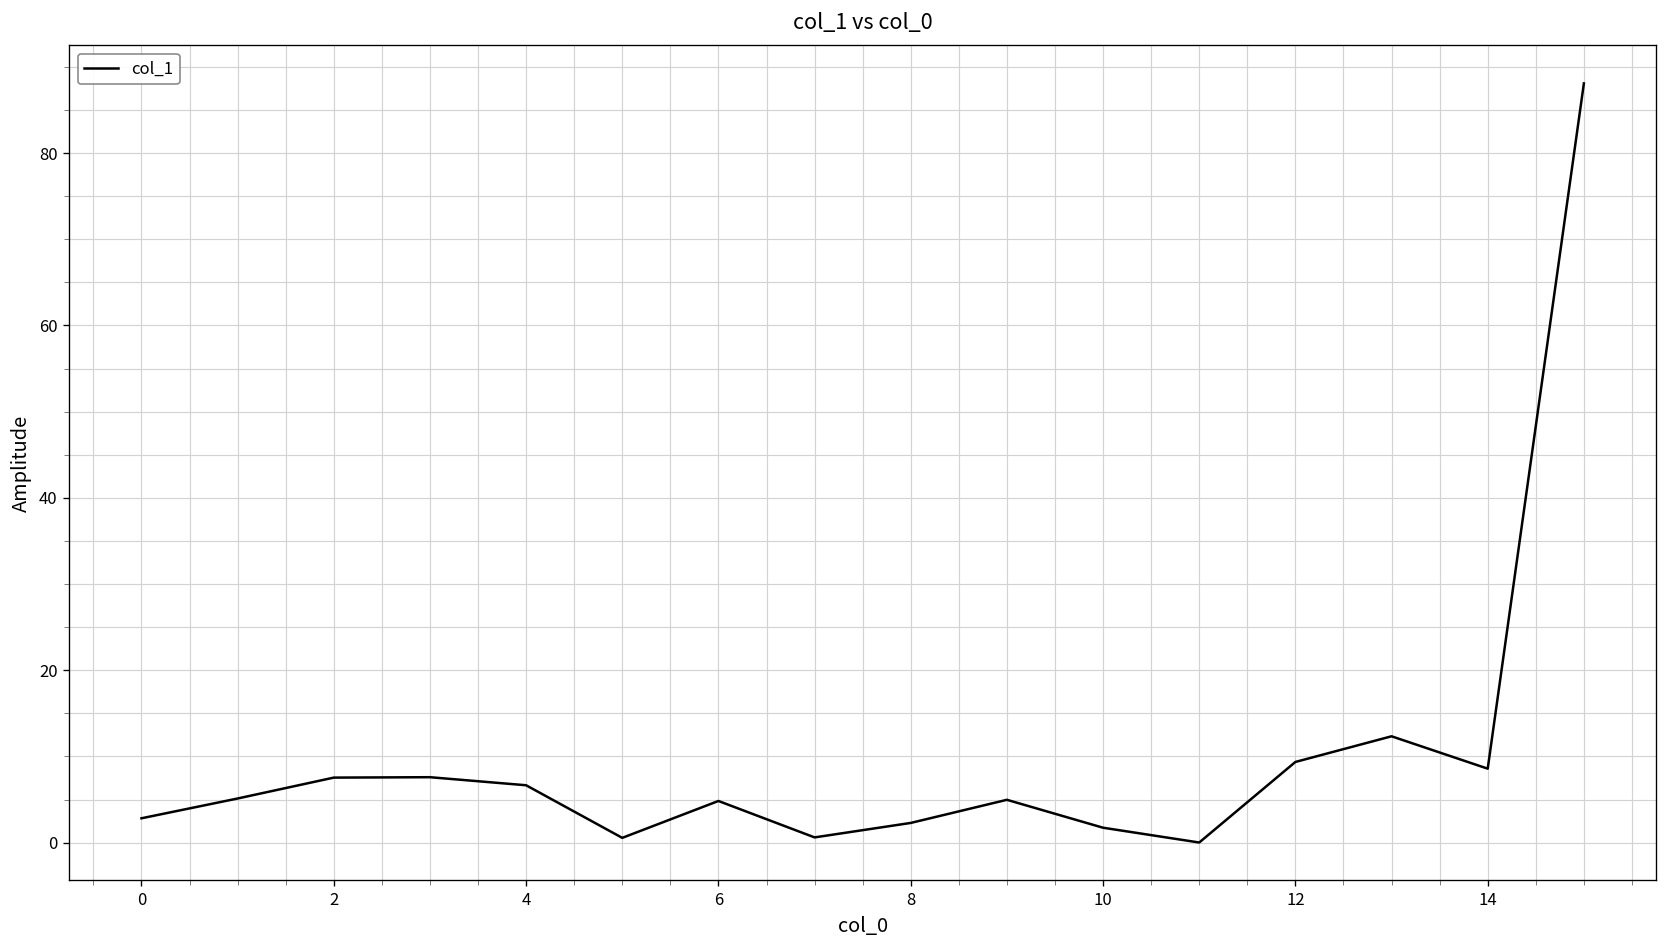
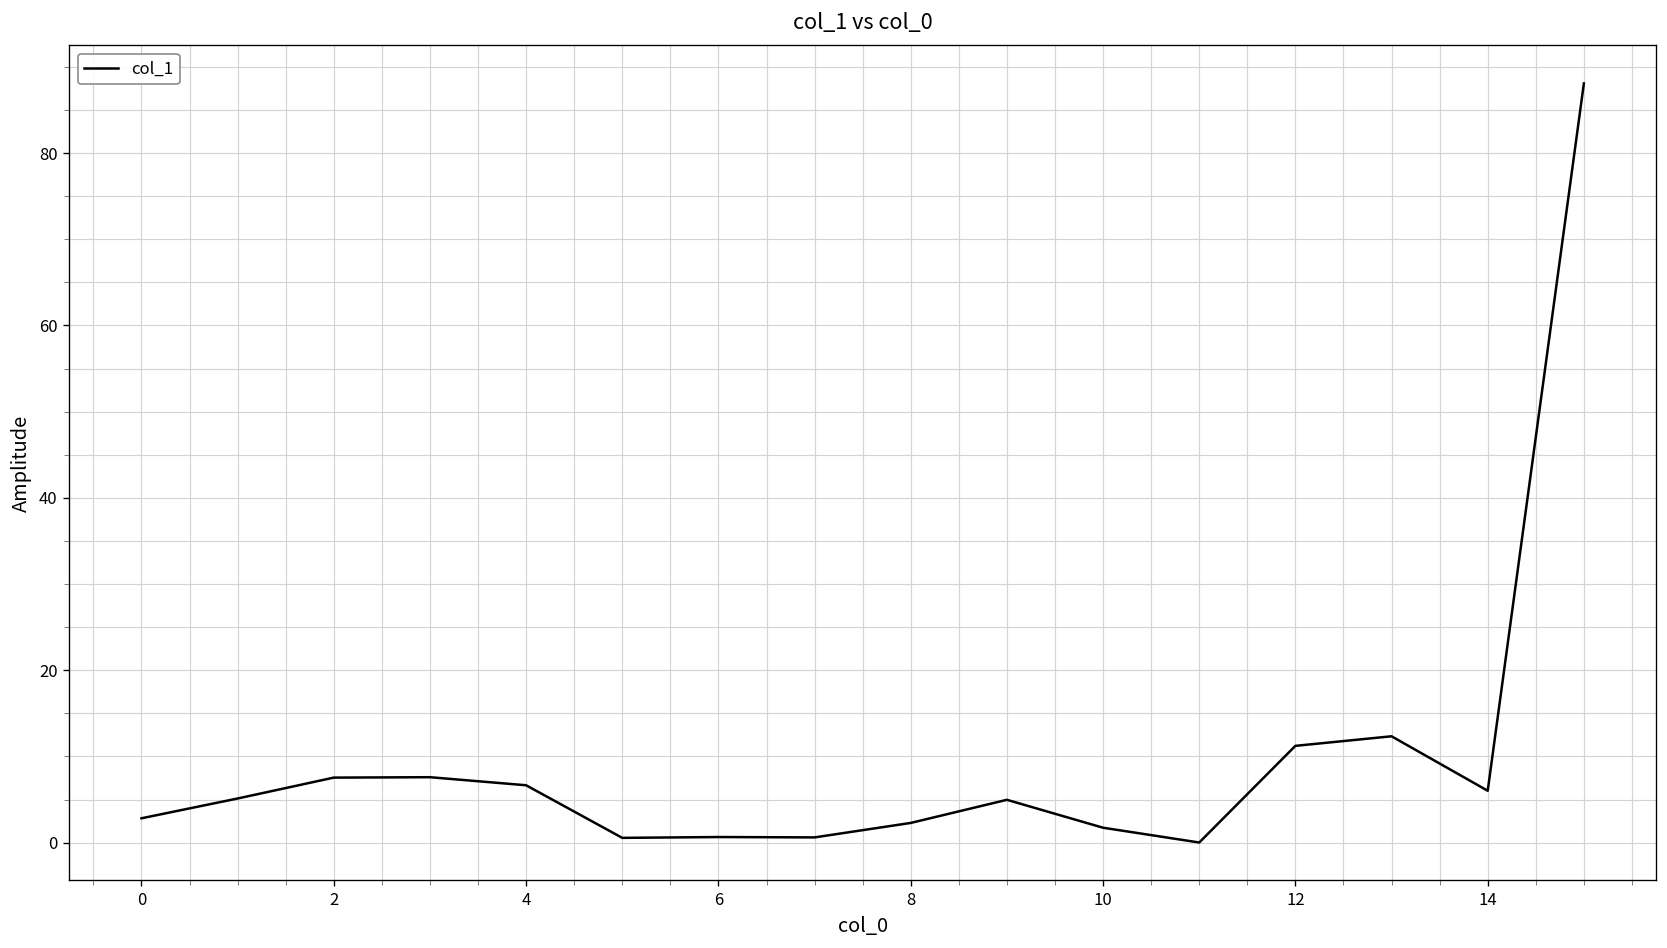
  {
    "0": 3,
    "2": 8,
    "4": 7,
-   "6": 5,
+   "6": 1,
    "8": 2,
    "10": 2,
-   "12": 9,
-   "14": 9
+   "12": 11,
+   "14": 6
  }
